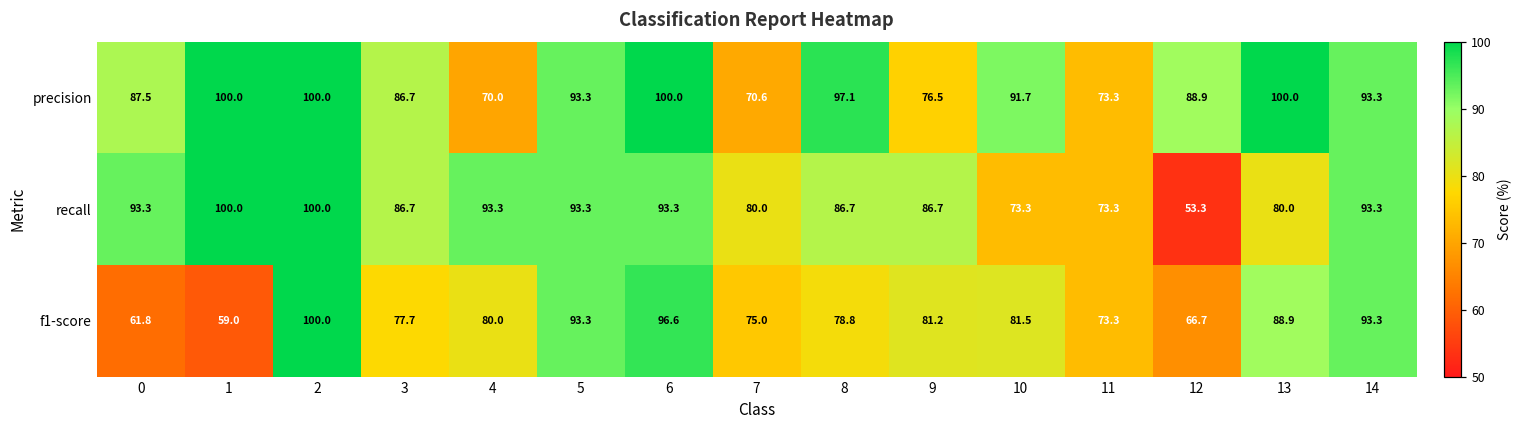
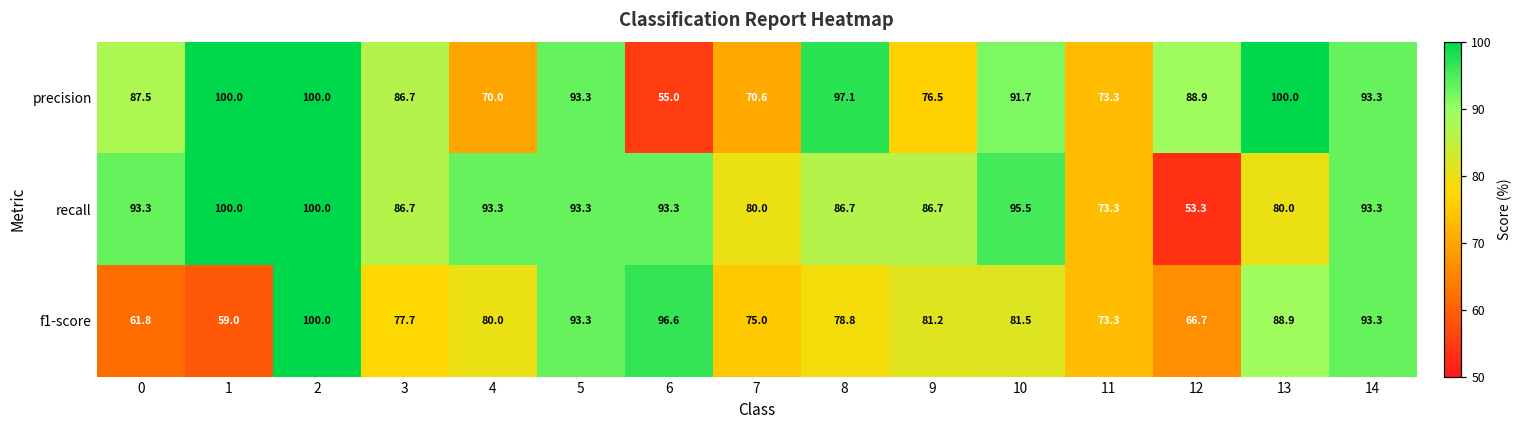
  {
    "precision": {
      "0": 87.5,
      "1": 100.0,
      "2": 100.0,
      "3": 86.7,
      "4": 70.0,
      "5": 93.3,
-     "6": 100.0,
+     "6": 55.0,
      "7": 70.6,
      "8": 97.1,
      "9": 76.5,
      "10": 91.7,
      "11": 73.3,
      "12": 88.9,
      "13": 100.0,
      "14": 93.3
    },
    "recall": {
      "0": 93.3,
      "1": 100.0,
      "2": 100.0,
      "3": 86.7,
      "4": 93.3,
      "5": 93.3,
      "6": 93.3,
      "7": 80.0,
      "8": 86.7,
      "9": 86.7,
-     "10": 73.3,
+     "10": 95.5,
      "11": 73.3,
      "12": 53.3,
      "13": 80.0,
      "14": 93.3
    },
    "f1-score": {
      "0": 61.8,
      "1": 59.0,
      "2": 100.0,
      "3": 77.7,
      "4": 80.0,
      "5": 93.3,
      "6": 96.6,
      "7": 75.0,
      "8": 78.8,
      "9": 81.2,
      "10": 81.5,
      "11": 73.3,
      "12": 66.7,
      "13": 88.9,
      "14": 93.3
    }
  }
